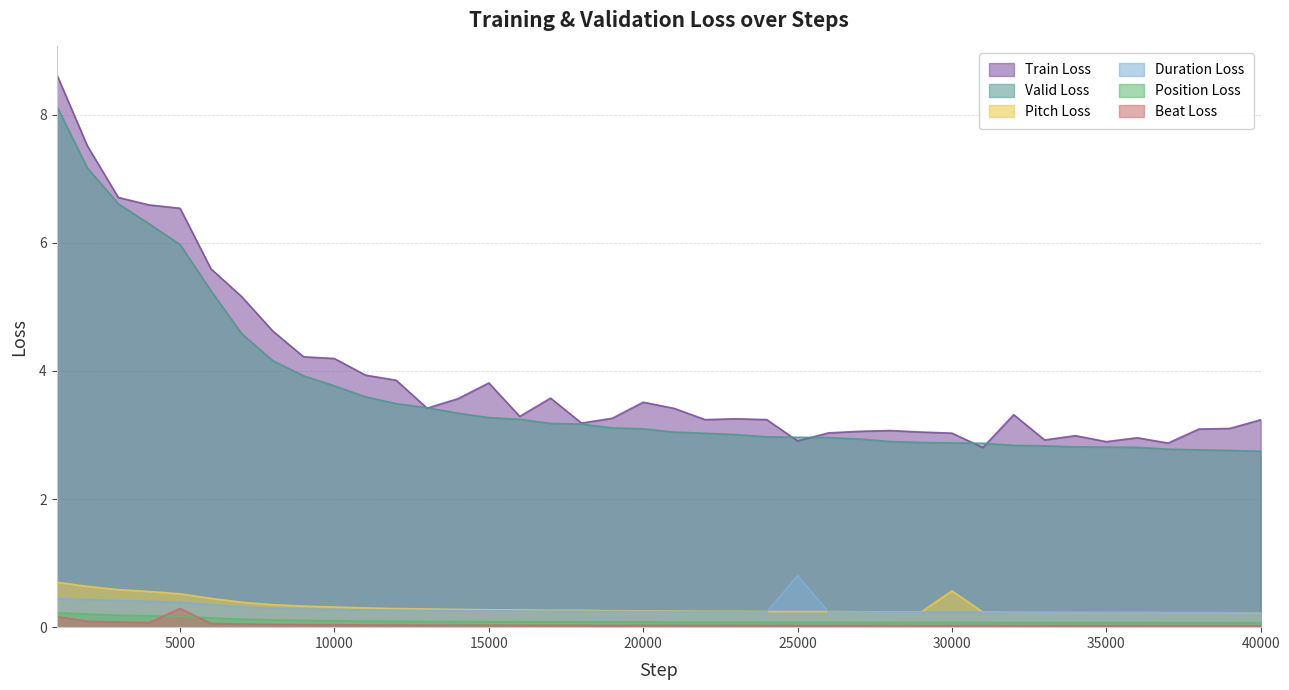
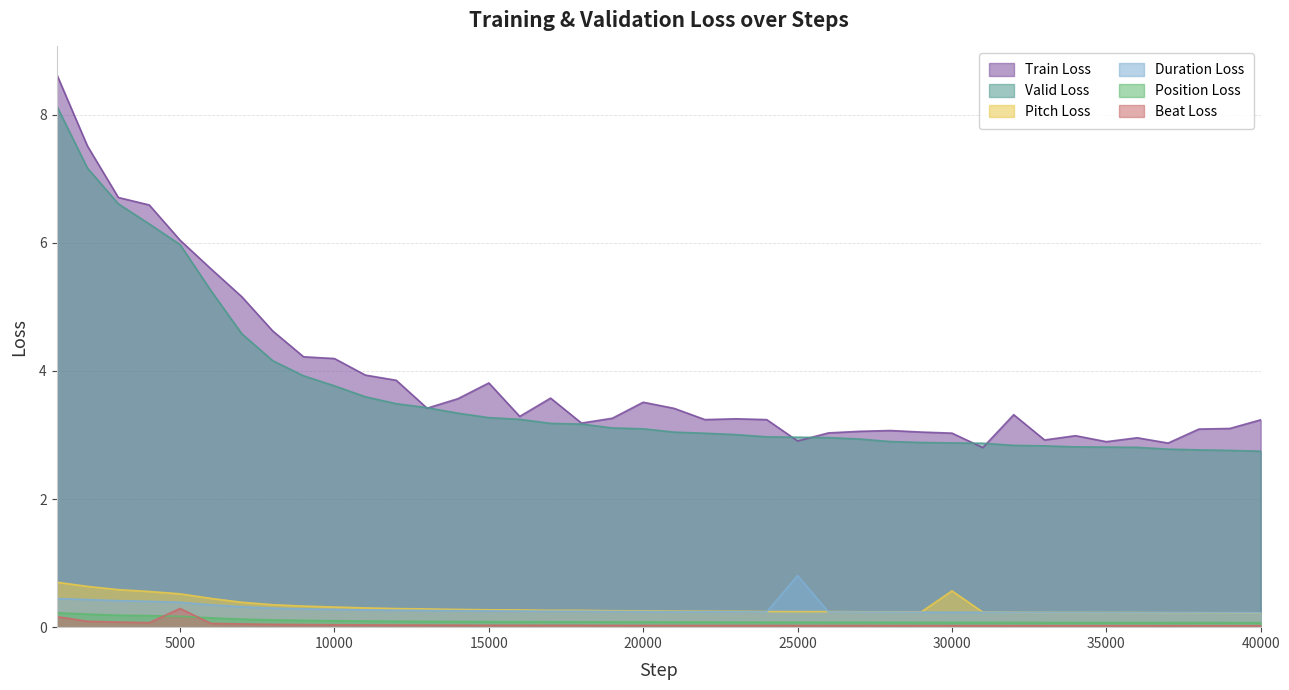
  {
    "Train Loss": {
-     "5000": 6.5,
+     "5000": 6.0,
      "10000": 4.2,
      "15000": 3.8,
      "20000": 3.5,
      "25000": 2.9,
      "30000": 3.0,
      "35000": 2.9,
      "40000": 3.2
    },
    "Pitch Loss": {
      "5000": 0.5,
      "25000": 0.2,
      "30000": 0.6
    },
    "Duration Loss": {
      "5000": 0.4,
      "25000": 0.8,
      "30000": 0.2
    },
    "Beat Loss": {
      "5000": 0.3,
      "10000": 0.0,
      "15000": 0.0,
      "20000": 0.0,
      "25000": 0.0,
      "30000": 0.0,
      "35000": 0.0,
      "40000": 0.0
    }
  }
